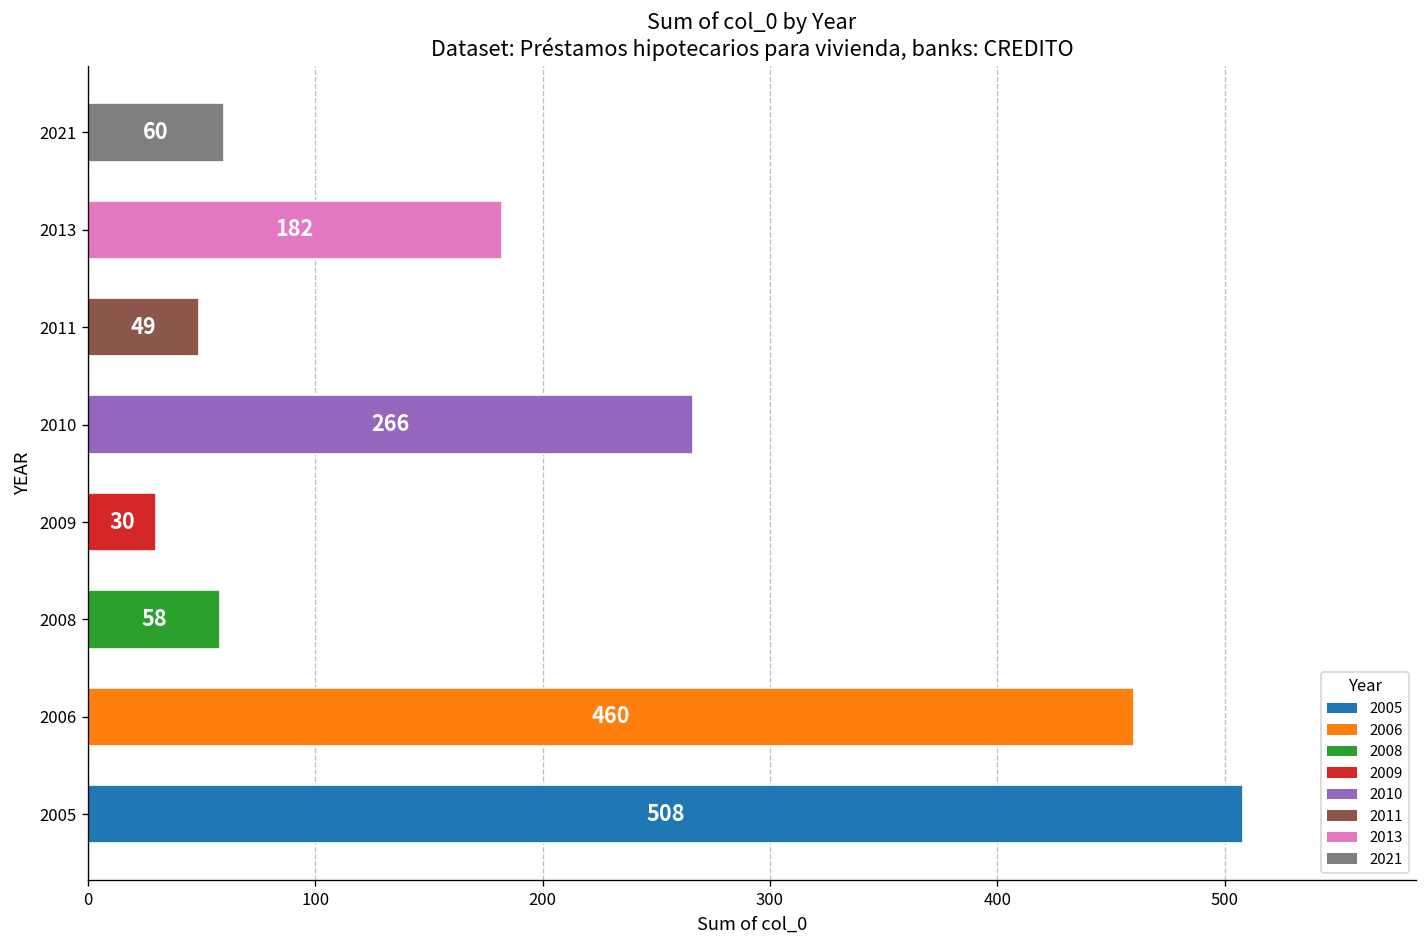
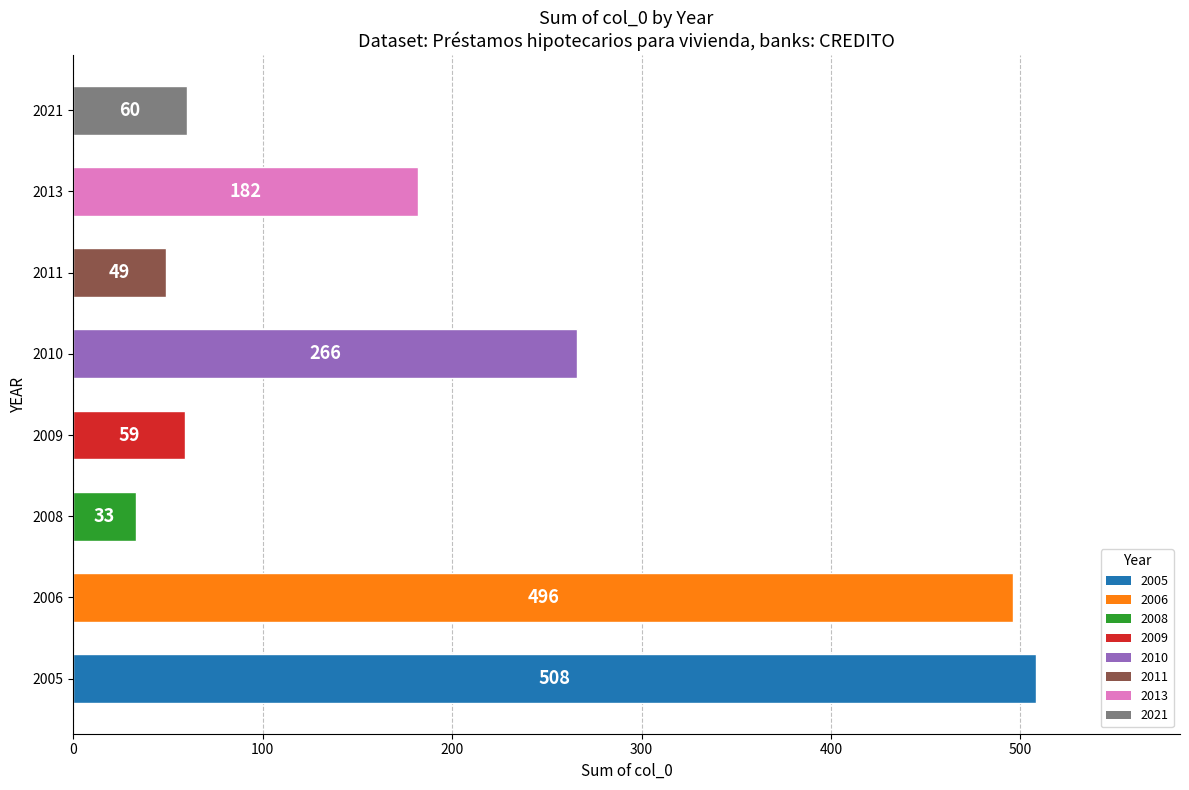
  {
    "2021": 60,
    "2013": 182,
    "2011": 49,
    "2010": 266,
-   "2009": 30,
-   "2008": 58,
-   "2006": 460,
+   "2009": 59,
+   "2008": 33,
+   "2006": 496,
    "2005": 508
  }
